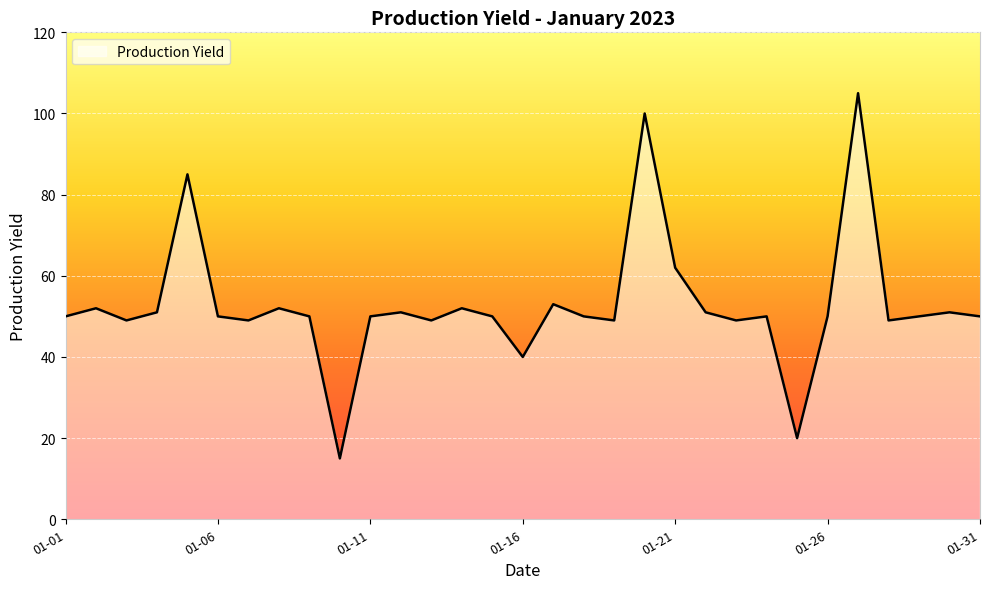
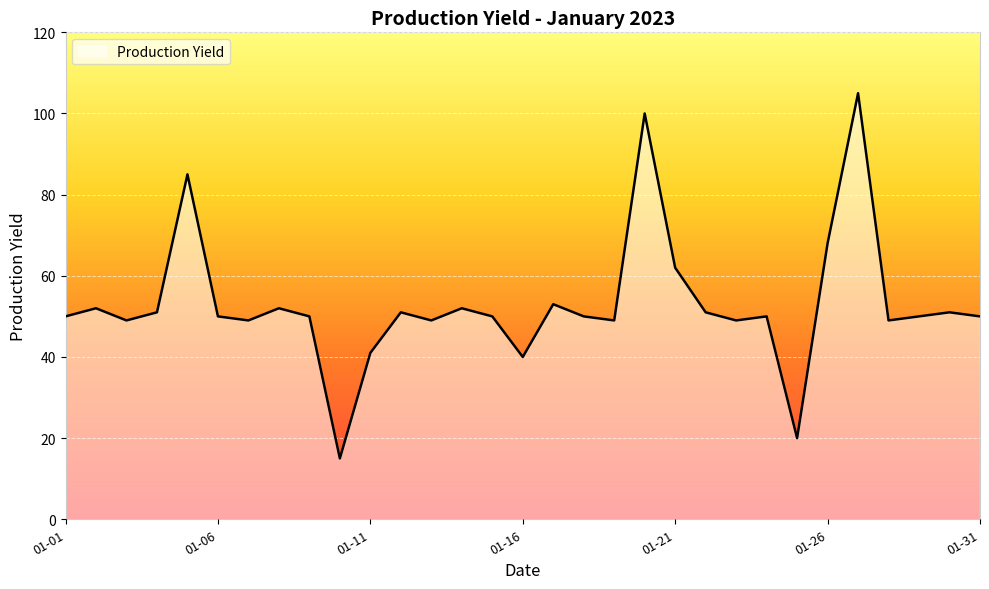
  {
    "01-01": 50,
    "01-06": 50,
-   "01-11": 50,
+   "01-11": 41,
    "01-16": 40,
    "01-21": 62,
-   "01-26": 50,
+   "01-26": 68,
    "01-31": 50
  }
